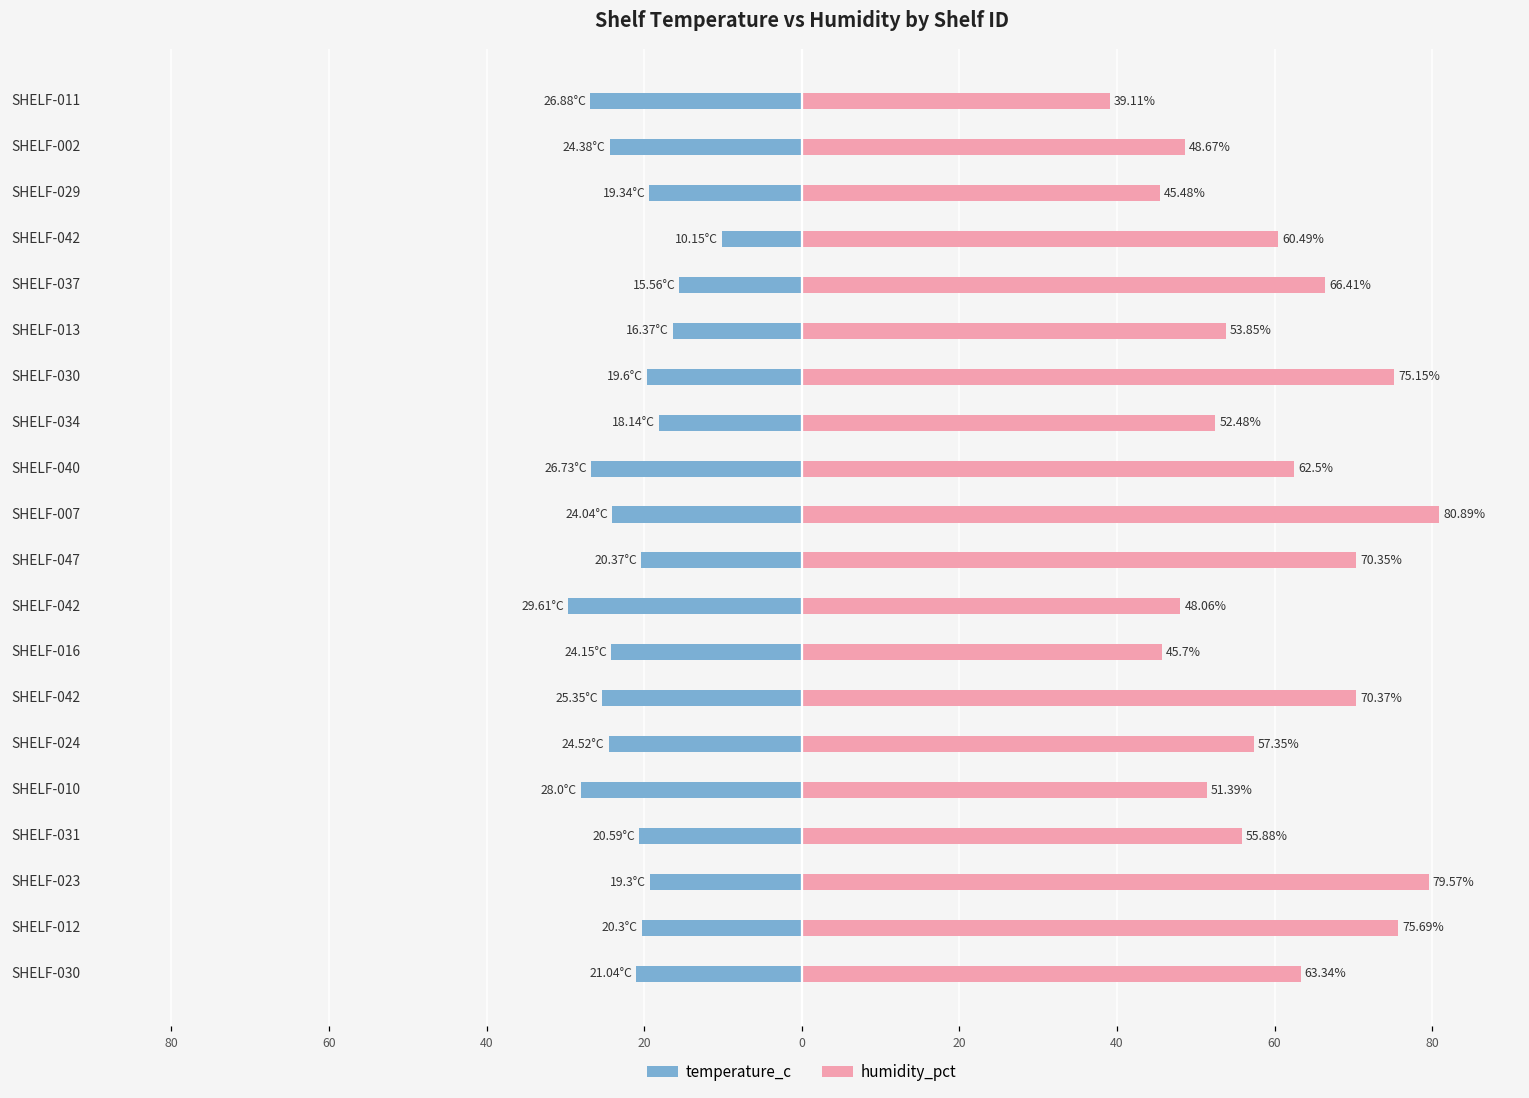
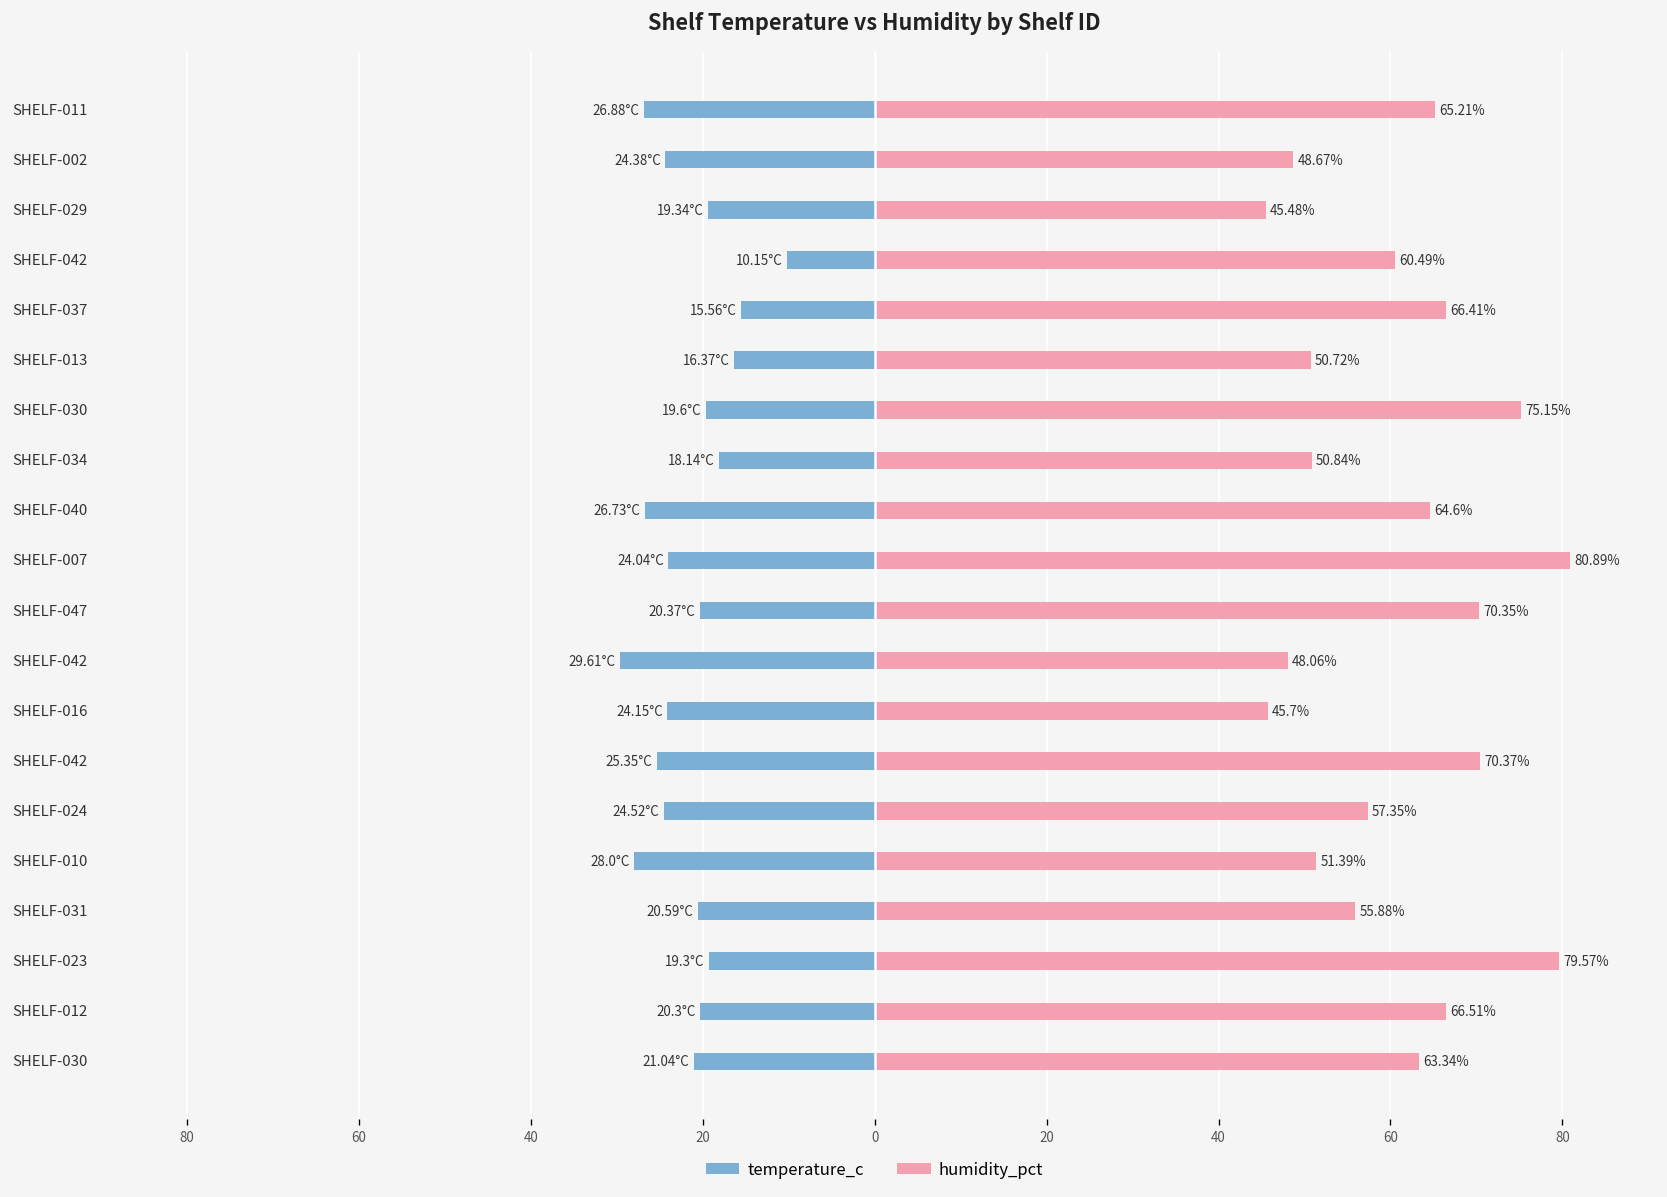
  {
    "humidity_pct": {
-     "SHELF-011": "39.11%",
+     "SHELF-011": "65.21%",
      "SHELF-002": "48.67%",
      "SHELF-029": "45.48%",
      "SHELF-037": "66.41%",
-     "SHELF-013": "53.85%",
-     "SHELF-034": "52.48%",
-     "SHELF-040": "62.5%",
+     "SHELF-013": "50.72%",
+     "SHELF-034": "50.84%",
+     "SHELF-040": "64.6%",
      "SHELF-007": "80.89%",
      "SHELF-047": "70.35%",
      "SHELF-016": "45.7%",
      "SHELF-024": "57.35%",
      "SHELF-010": "51.39%",
      "SHELF-031": "55.88%",
      "SHELF-023": "79.57%",
-     "SHELF-012": "75.69%"
+     "SHELF-012": "66.51%"
    }
  }
